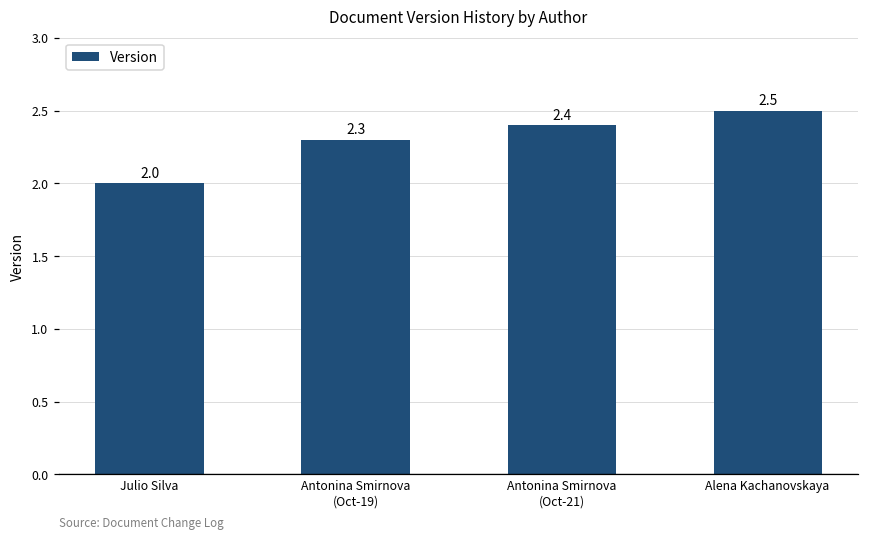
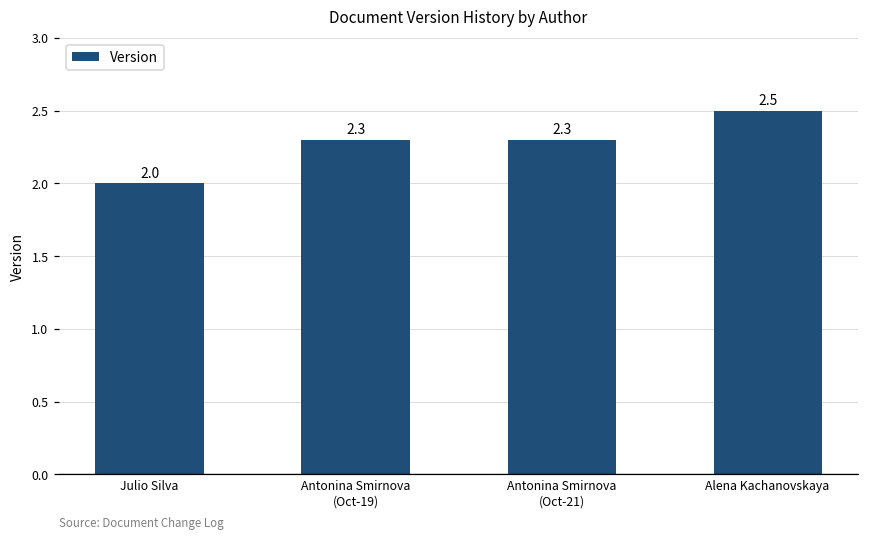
  {
    "Julio Silva": 2.0,
    "Antonina Smirnova (Oct-19)": 2.3,
-   "Antonina Smirnova (Oct-21)": 2.4,
+   "Antonina Smirnova (Oct-21)": 2.3,
    "Alena Kachanovskaya": 2.5
  }
